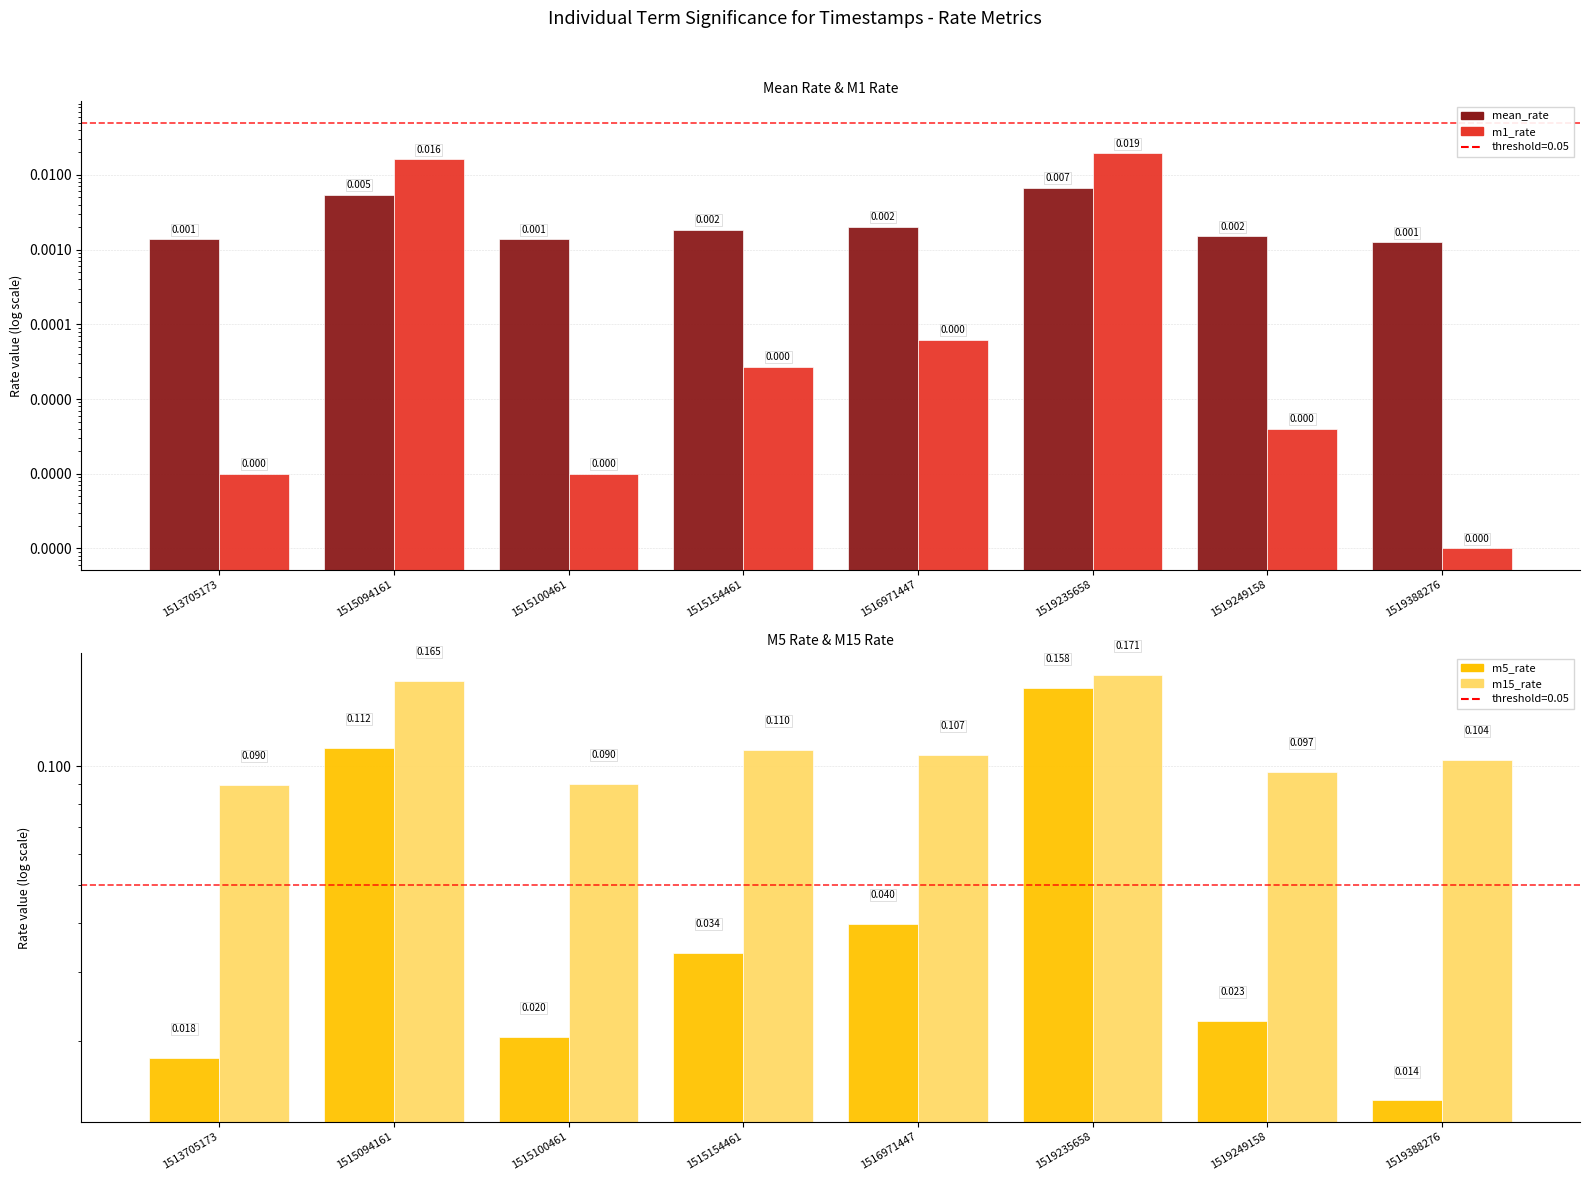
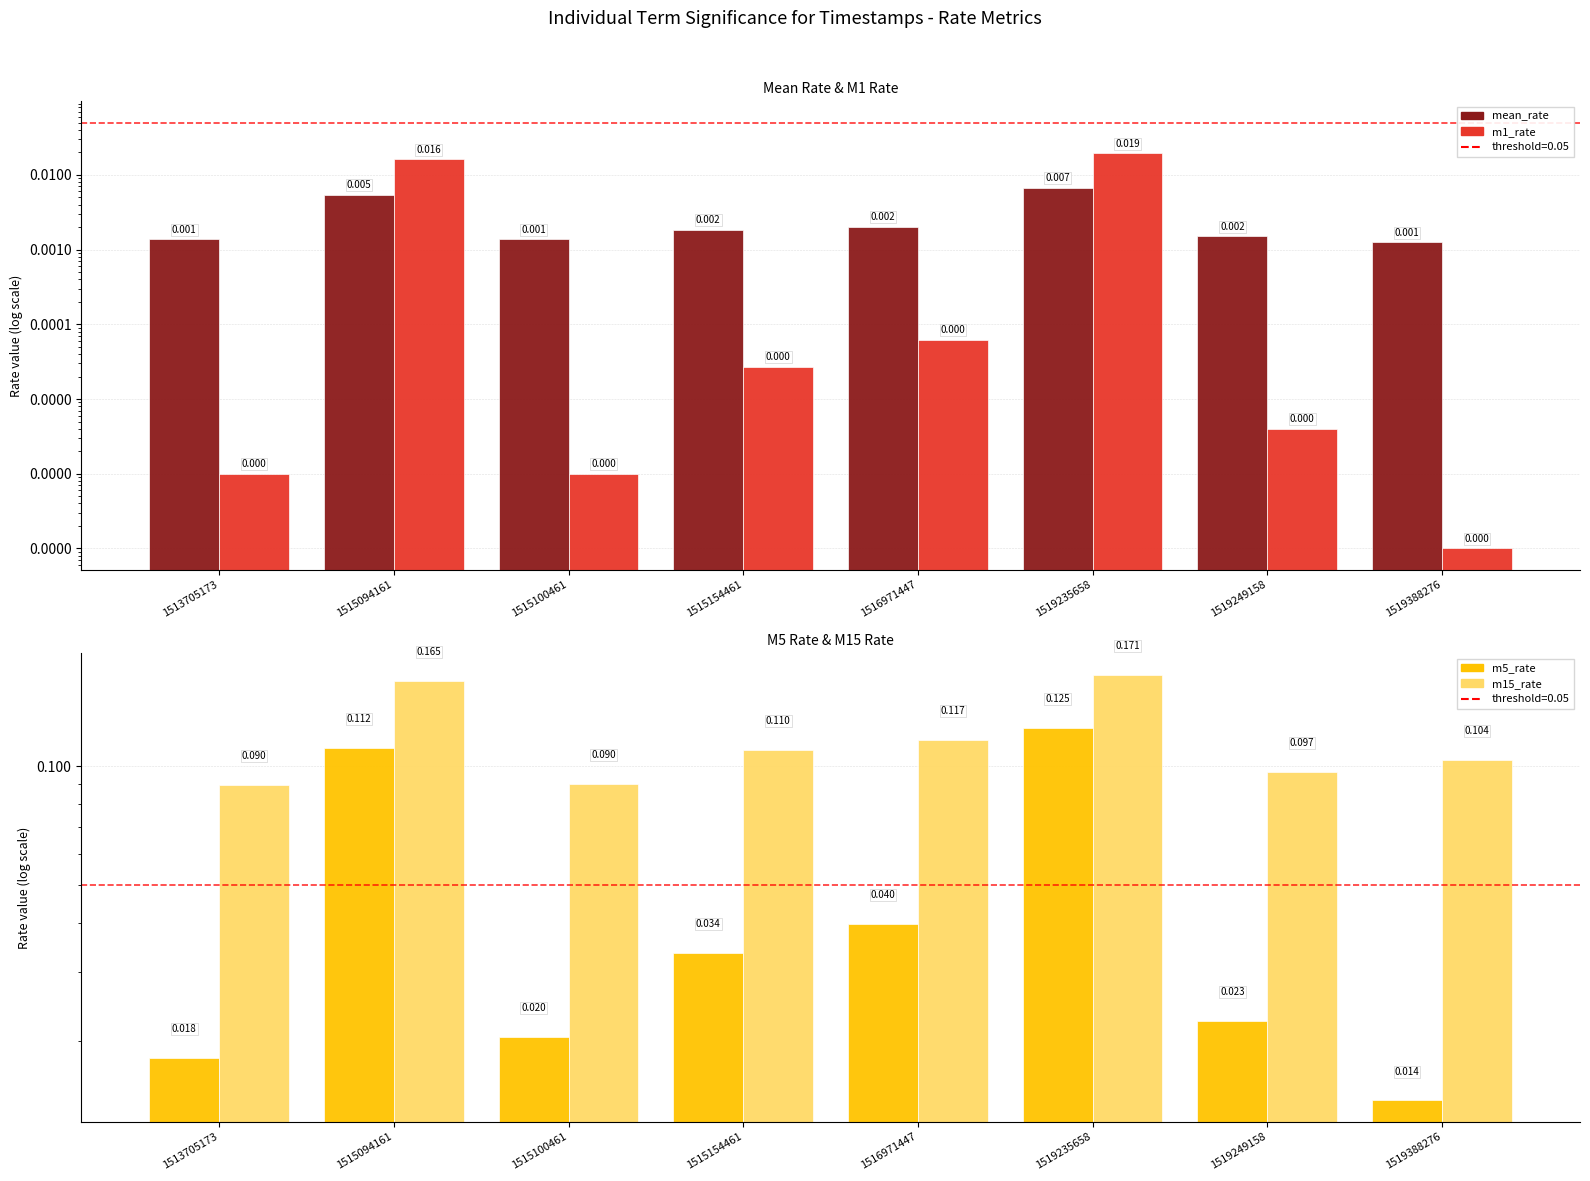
  {
    "M5 Rate & M15 Rate": {
      "m5_rate": {
-       "1519235658": 0.158
+       "1519235658": 0.125
      },
      "m15_rate": {
-       "1516971447": 0.107
+       "1516971447": 0.117
      }
    }
  }
